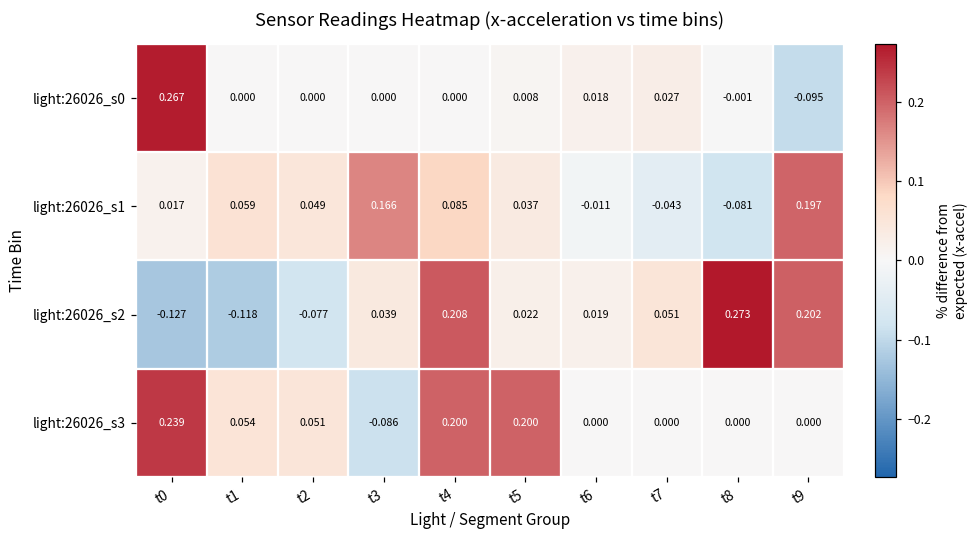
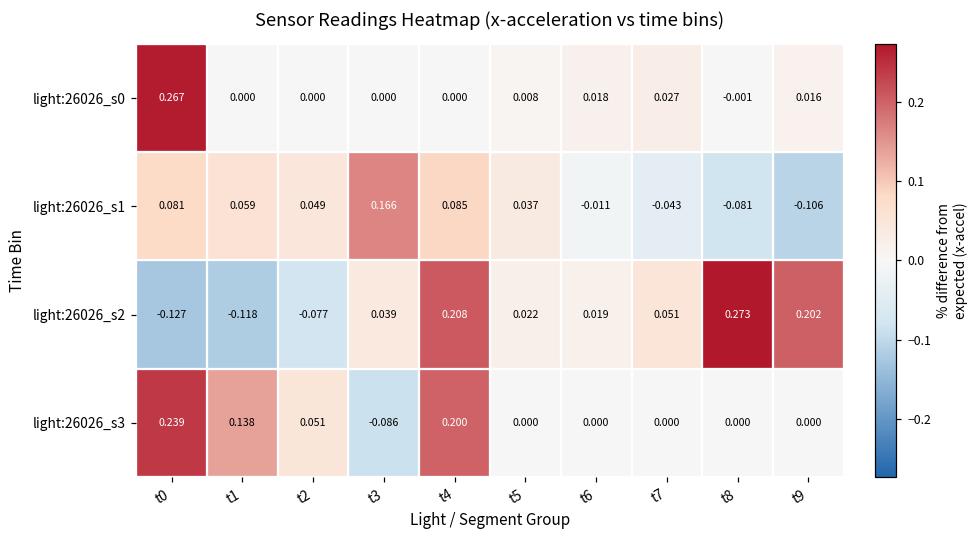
  {
    "light:26026_s0": {
      "t0": 0.267,
      "t1": 0.000,
      "t2": 0.000,
      "t3": 0.000,
      "t4": 0.000,
      "t5": 0.008,
      "t6": 0.018,
      "t7": 0.027,
      "t8": -0.001,
-     "t9": -0.095
+     "t9": 0.016
    },
    "light:26026_s1": {
-     "t0": 0.017,
+     "t0": 0.081,
      "t1": 0.059,
      "t2": 0.049,
      "t3": 0.166,
      "t4": 0.085,
      "t5": 0.037,
      "t6": -0.011,
      "t7": -0.043,
      "t8": -0.081,
-     "t9": 0.197
+     "t9": -0.106
    },
    "light:26026_s2": {
      "t0": -0.127,
      "t1": -0.118,
      "t2": -0.077,
      "t3": 0.039,
      "t4": 0.208,
      "t5": 0.022,
      "t6": 0.019,
      "t7": 0.051,
      "t8": 0.273,
      "t9": 0.202
    },
    "light:26026_s3": {
      "t0": 0.239,
-     "t1": 0.054,
+     "t1": 0.138,
      "t2": 0.051,
      "t3": -0.086,
      "t4": 0.200,
-     "t5": 0.200,
+     "t5": 0.000,
      "t6": 0.000,
      "t7": 0.000,
      "t8": 0.000,
      "t9": 0.000
    }
  }
